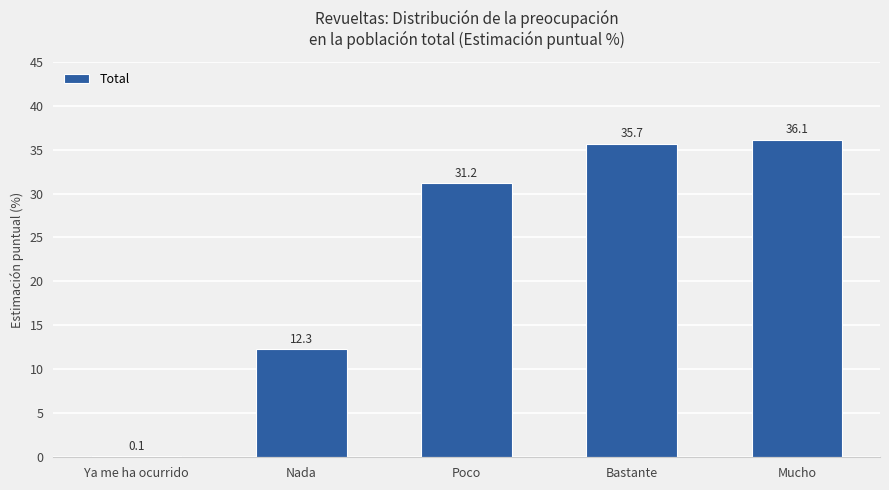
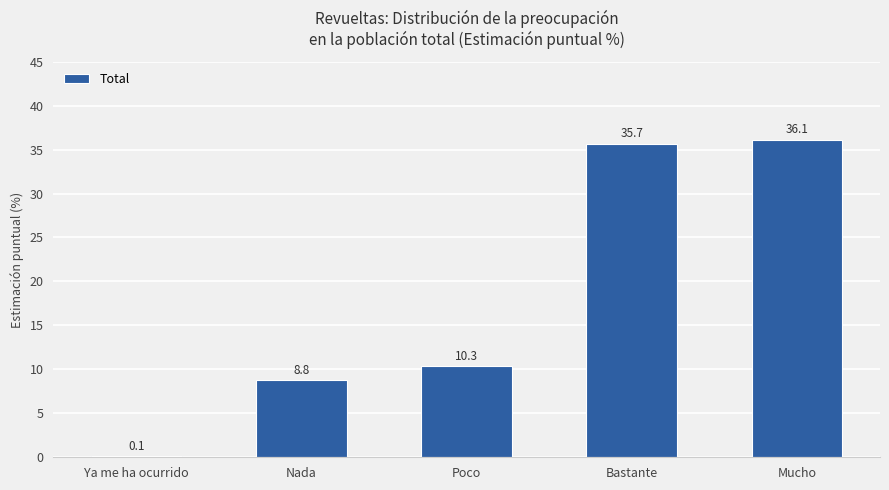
  {
    "Ya me ha ocurrido": 0.1,
-   "Nada": 12.3,
-   "Poco": 31.2,
+   "Nada": 8.8,
+   "Poco": 10.3,
    "Bastante": 35.7,
    "Mucho": 36.1
  }
